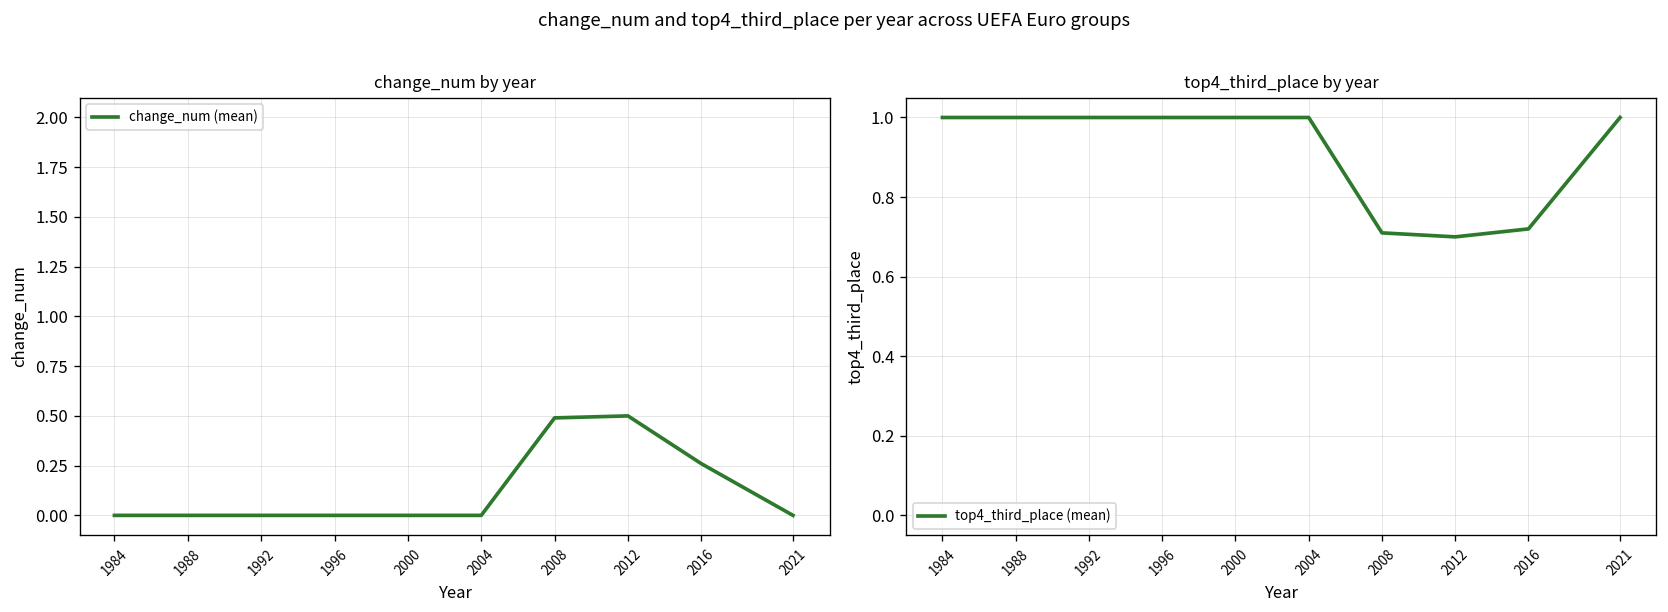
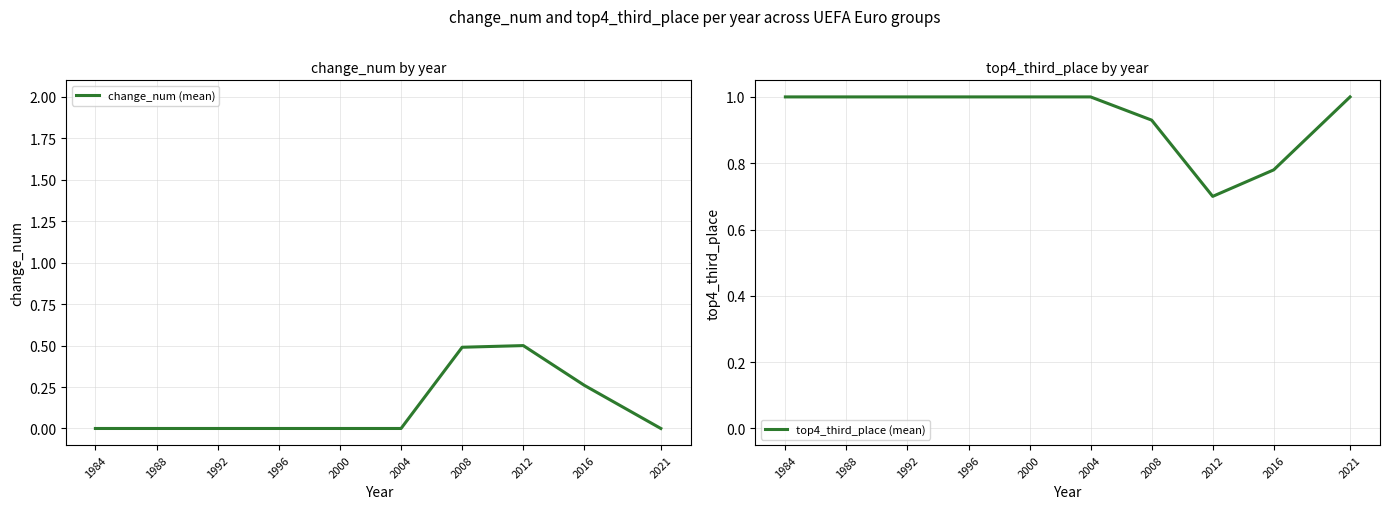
  {
    "change_num by year": {
      "change_num (mean)": {
        "2008": 0.49,
        "2012": 0.50,
        "2016": 0.26
      }
    },
    "top4_third_place by year": {
      "top4_third_place (mean)": {
-       "2008": 0.71,
+       "2008": 0.93,
        "2012": 0.70,
-       "2016": 0.72
+       "2016": 0.78
      }
    }
  }
